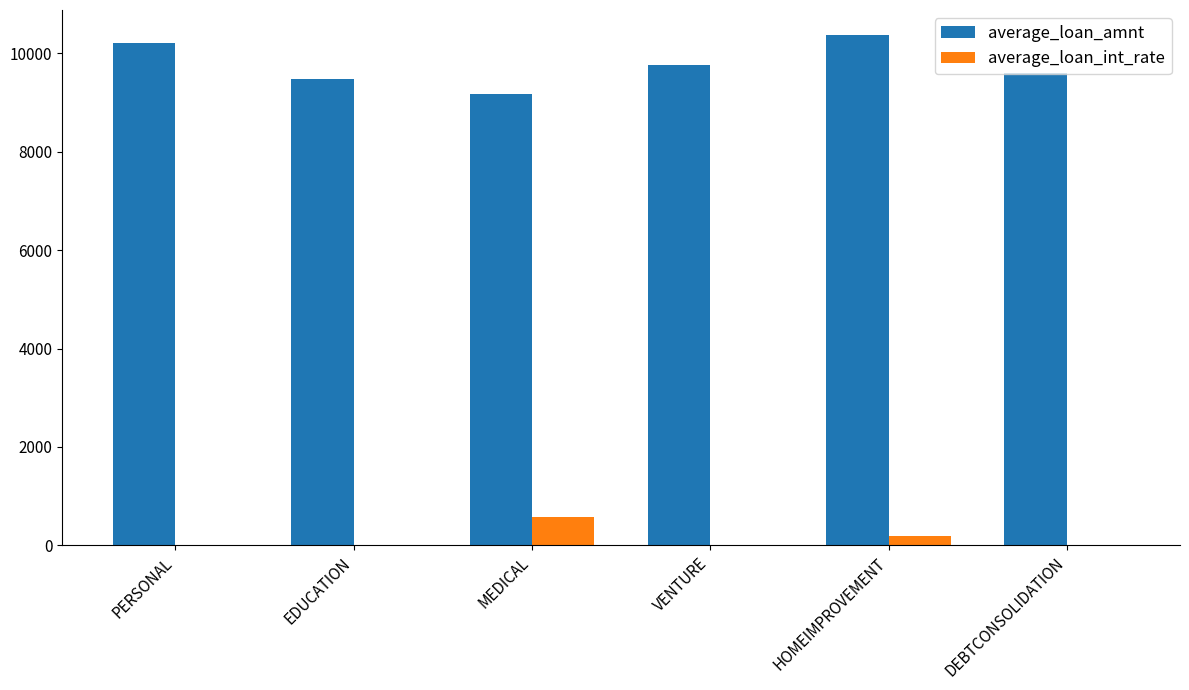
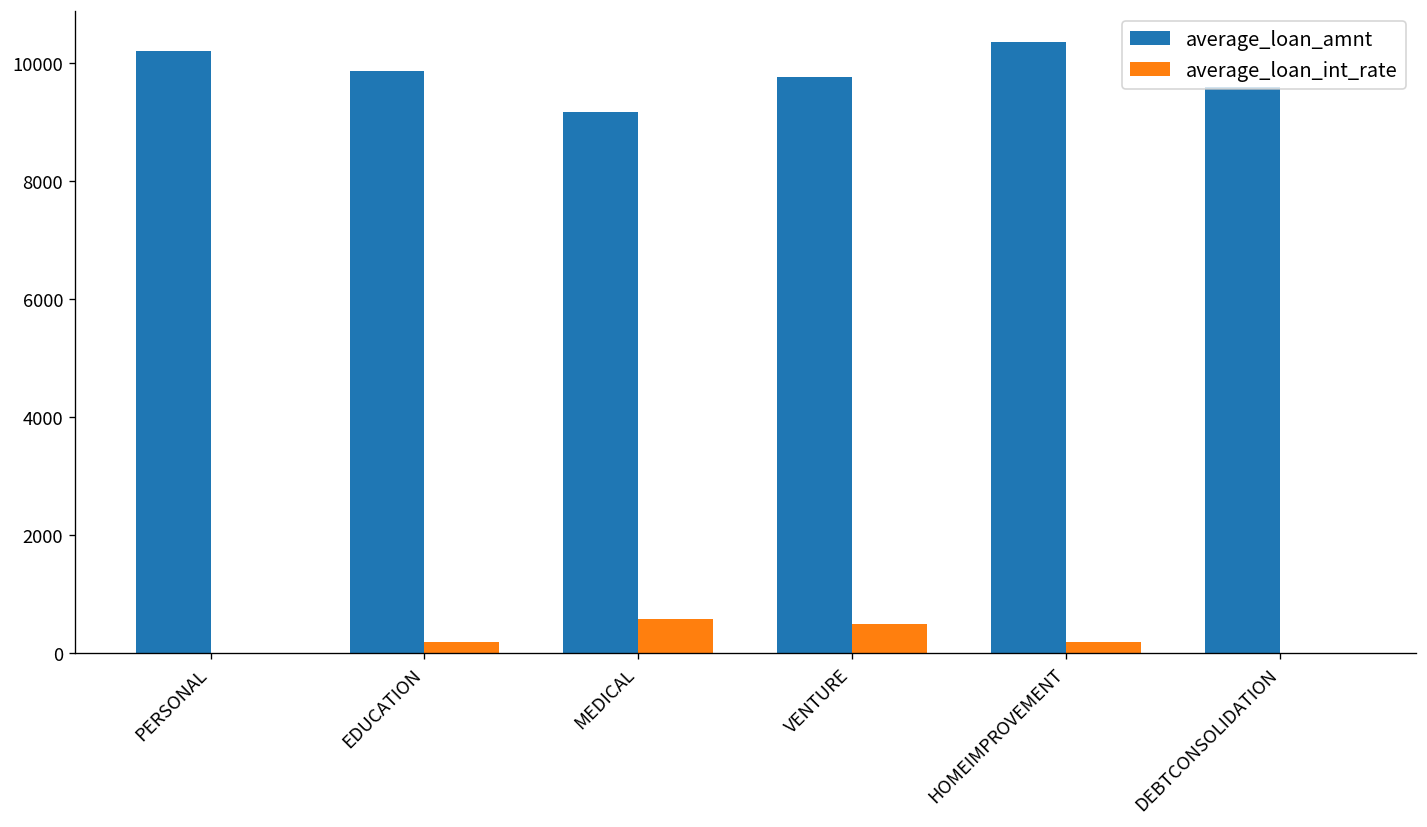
  {
    "average_loan_amnt": {
      "PERSONAL": 10200,
-     "EDUCATION": 9500,
+     "EDUCATION": 9900,
      "MEDICAL": 9200,
      "VENTURE": 9800,
      "HOMEIMPROVEMENT": 10400
    },
    "average_loan_int_rate": {
-     "EDUCATION": 0,
+     "EDUCATION": 200,
      "MEDICAL": 600,
-     "VENTURE": 0,
+     "VENTURE": 500,
      "HOMEIMPROVEMENT": 200
    }
  }
